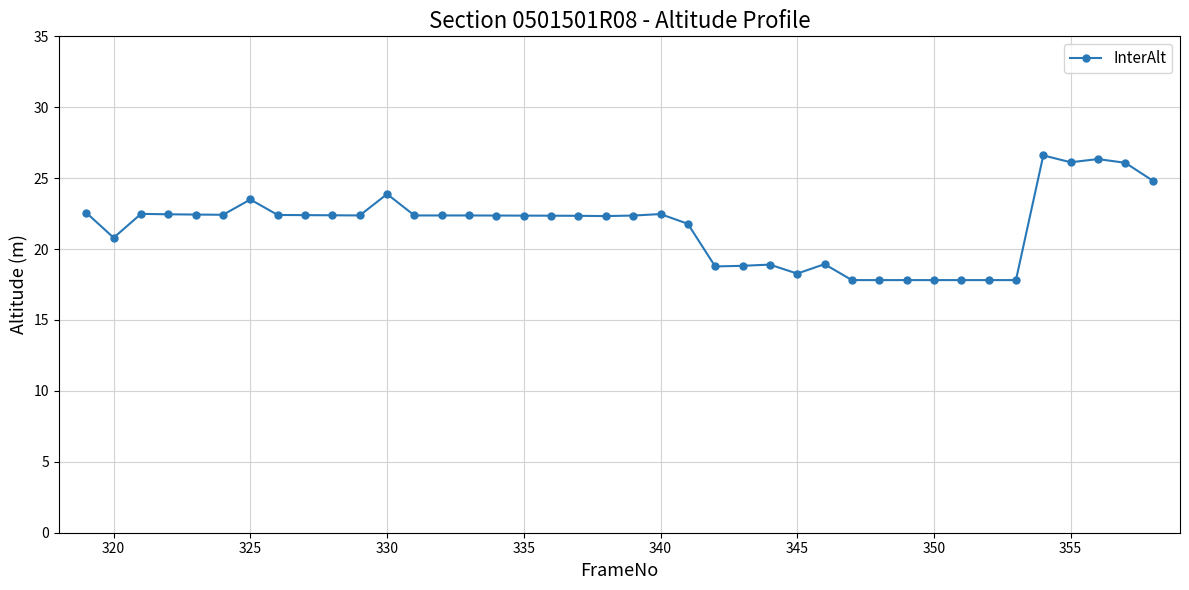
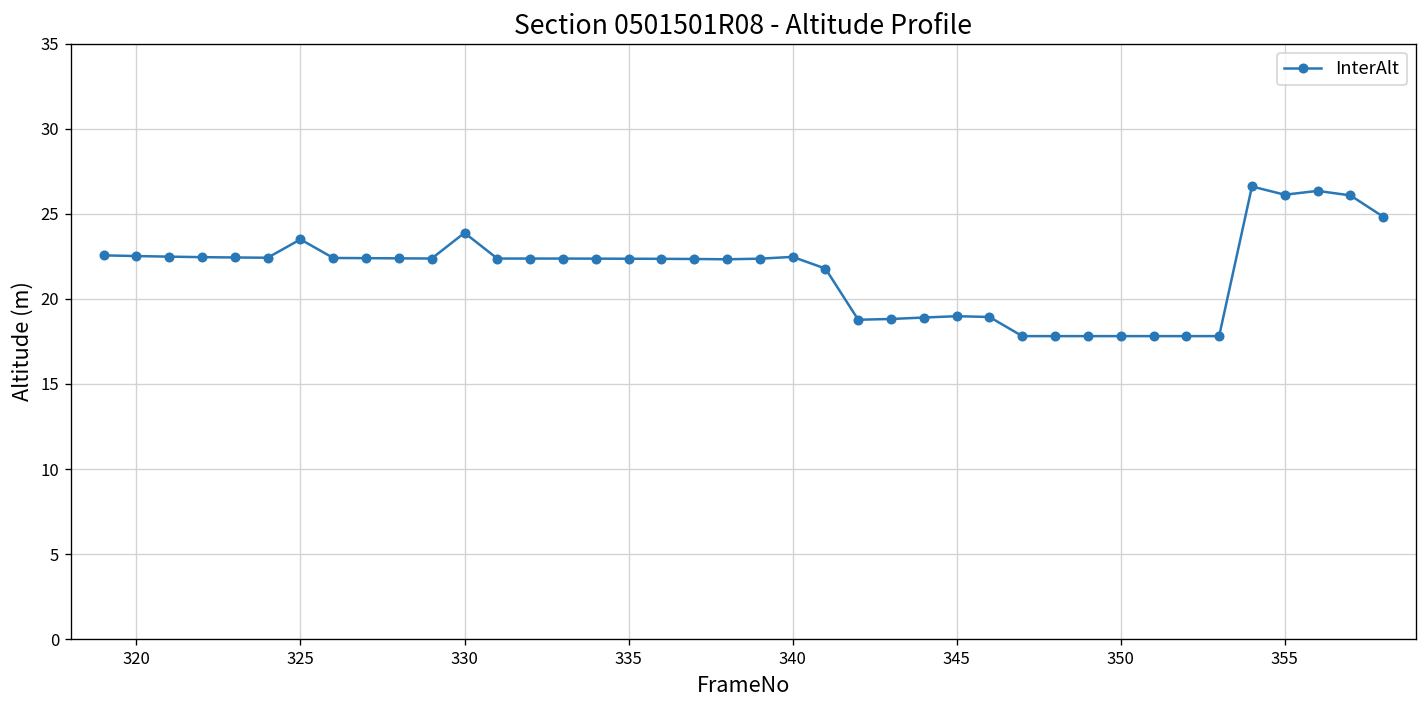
  {
-   "320": 20.8,
+   "320": 22.5,
    "325": 23.5,
    "330": 23.9,
    "335": 22.4,
    "340": 22.5,
-   "345": 18.3,
+   "345": 19.0,
    "350": 17.8,
    "355": 26.1
  }
